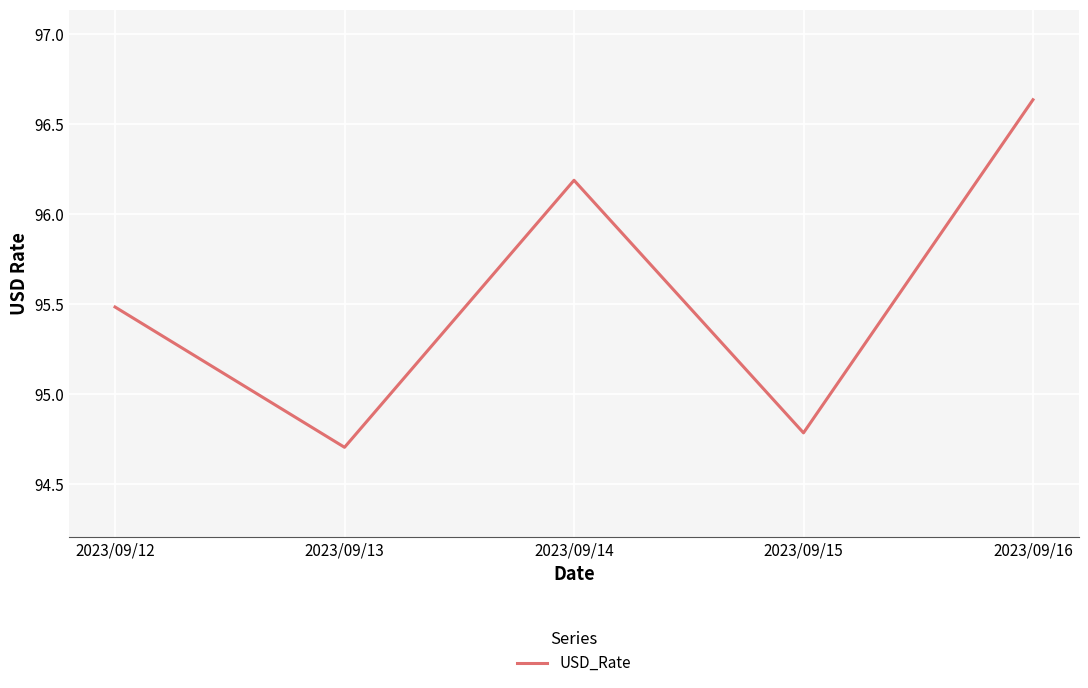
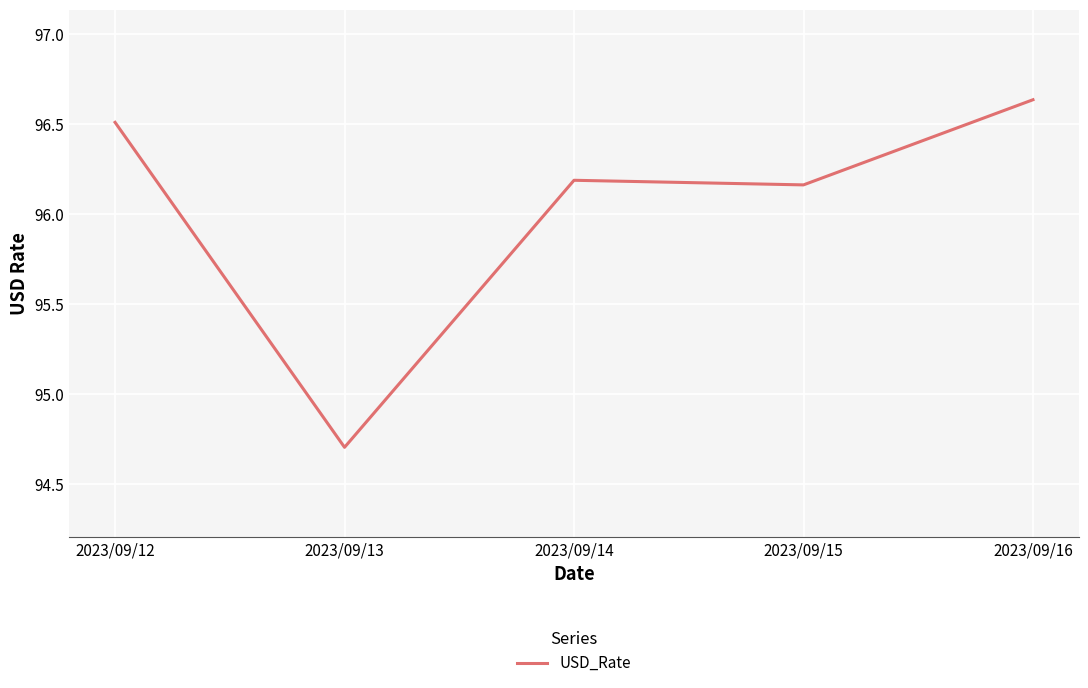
  {
-   "2023/09/12": 95.48,
+   "2023/09/12": 96.51,
    "2023/09/13": 94.70,
    "2023/09/14": 96.19,
-   "2023/09/15": 94.78,
+   "2023/09/15": 96.16,
    "2023/09/16": 96.63
  }
